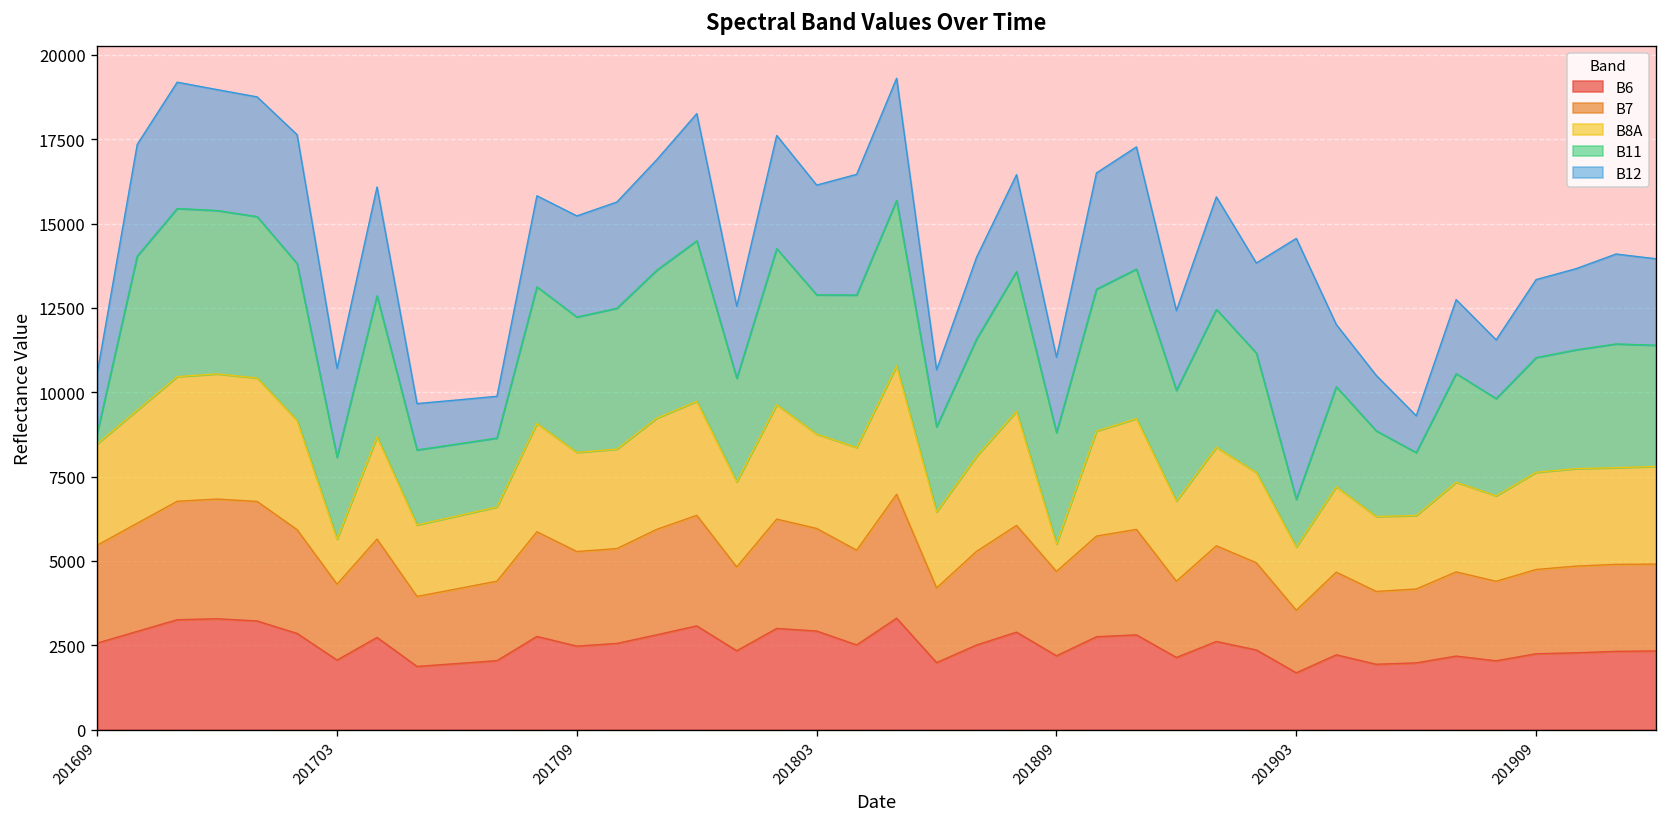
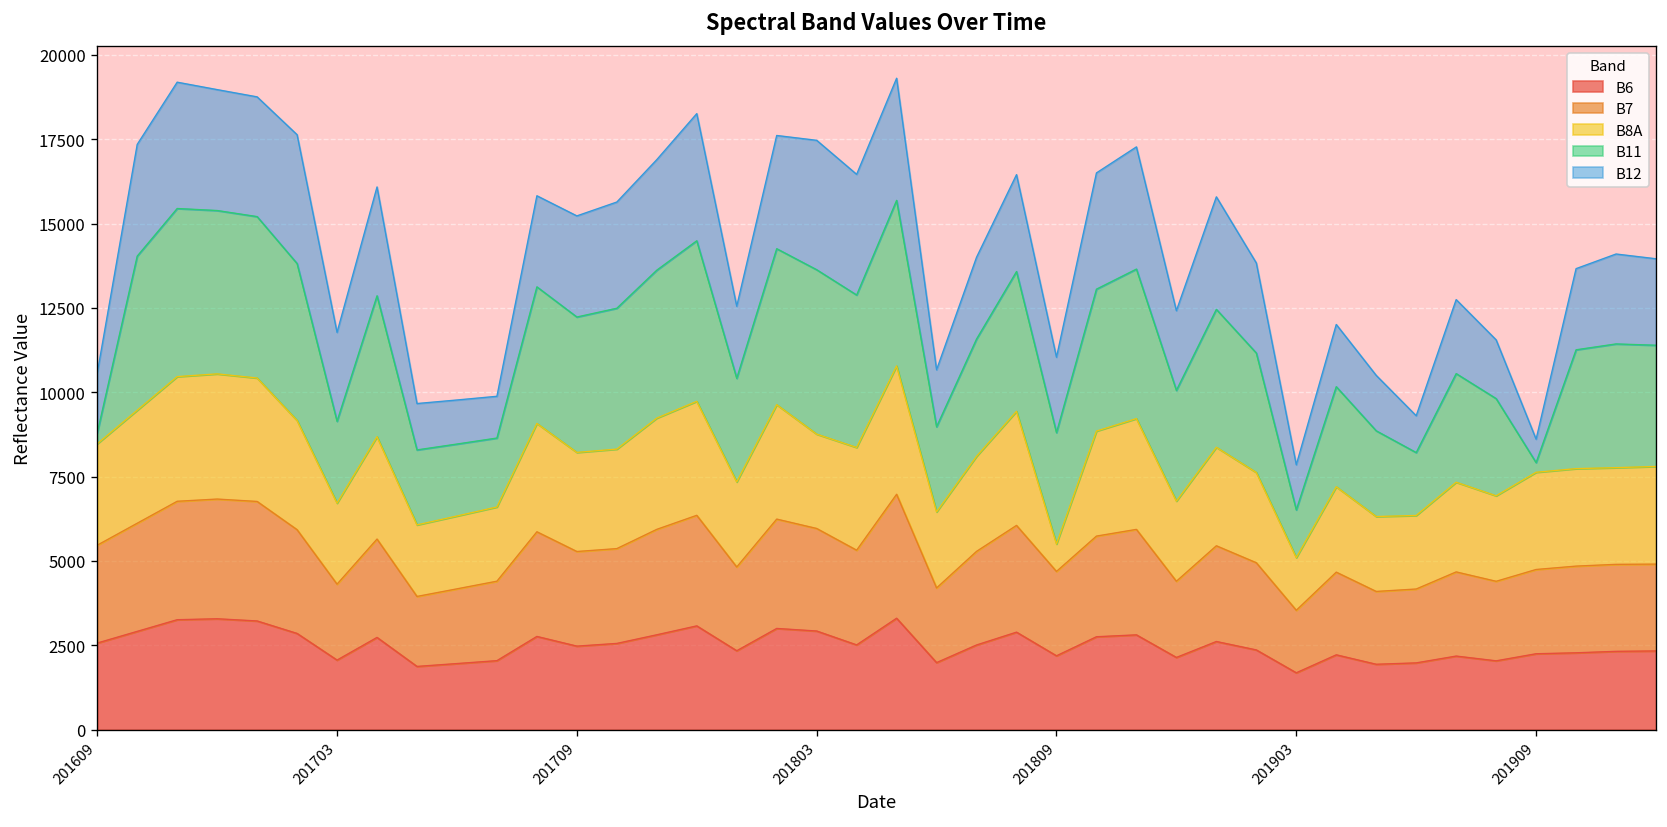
  {
    "B8A": {
      "201609": 3000,
-     "201703": 1300,
+     "201703": 2400,
      "201709": 2900,
      "201803": 2800,
      "201809": 800,
-     "201903": 1900,
+     "201903": 1600,
      "201909": 2900
    },
    "B11": {
      "201609": 300,
      "201703": 2400,
      "201709": 4000,
-     "201803": 4100,
+     "201803": 4900,
      "201809": 3300,
      "201903": 1400,
-     "201909": 3400
+     "201909": 300
    },
    "B12": {
      "201609": 1800,
      "201703": 2600,
      "201709": 3000,
-     "201803": 3300,
+     "201803": 3800,
      "201809": 2200,
-     "201903": 7700,
-     "201909": 2300
+     "201903": 1300,
+     "201909": 700
    }
  }
